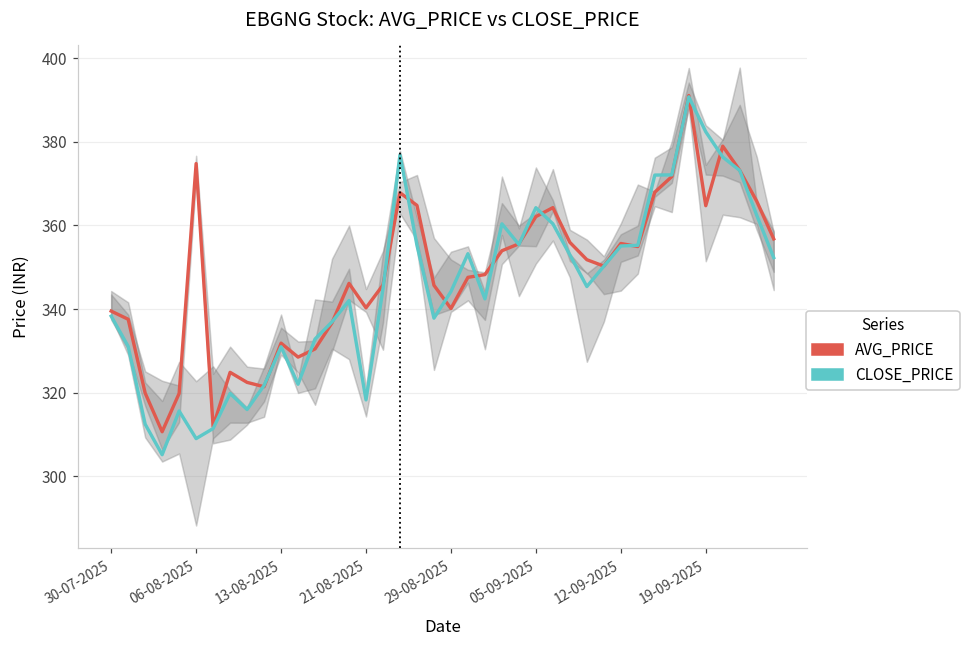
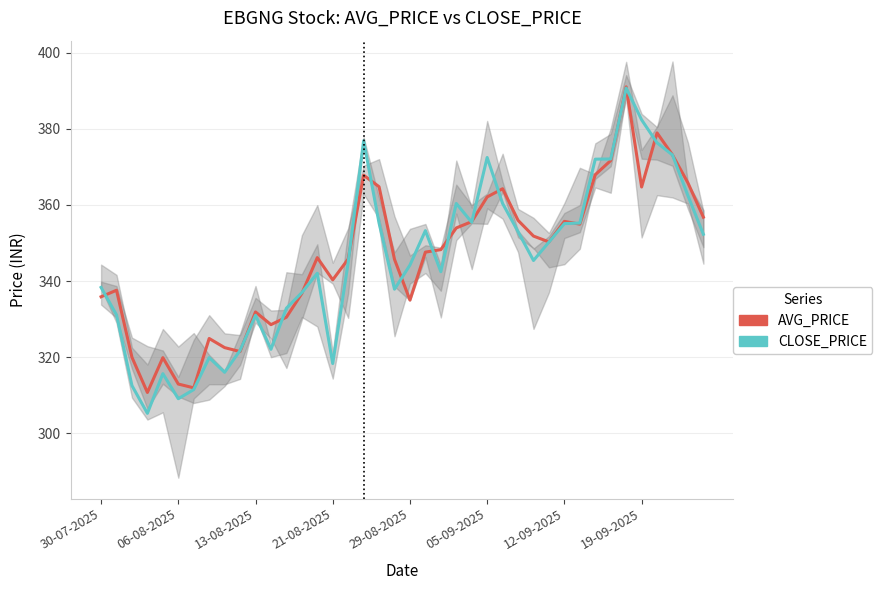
  {
    "AVG_PRICE": {
-     "30-07-2025": 340,
-     "06-08-2025": 375,
+     "30-07-2025": 336,
+     "06-08-2025": 313,
      "13-08-2025": 332,
      "21-08-2025": 340,
-     "29-08-2025": 340,
+     "29-08-2025": 335,
      "05-09-2025": 362,
      "19-09-2025": 365
    },
    "CLOSE_PRICE": {
      "30-07-2025": 338,
      "06-08-2025": 309,
      "13-08-2025": 331,
      "21-08-2025": 318,
      "29-08-2025": 344,
-     "05-09-2025": 364,
+     "05-09-2025": 372,
      "19-09-2025": 382
    }
  }
